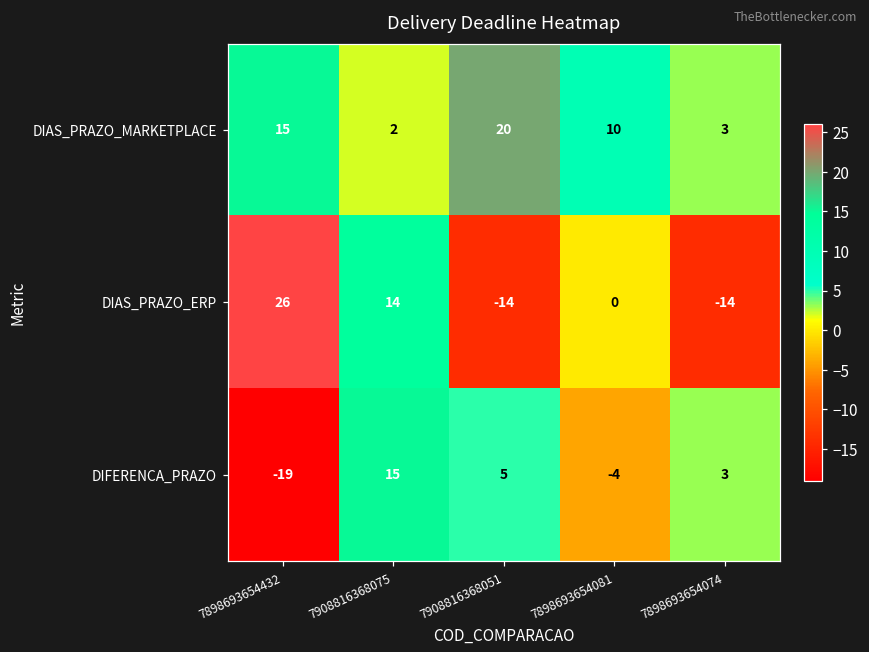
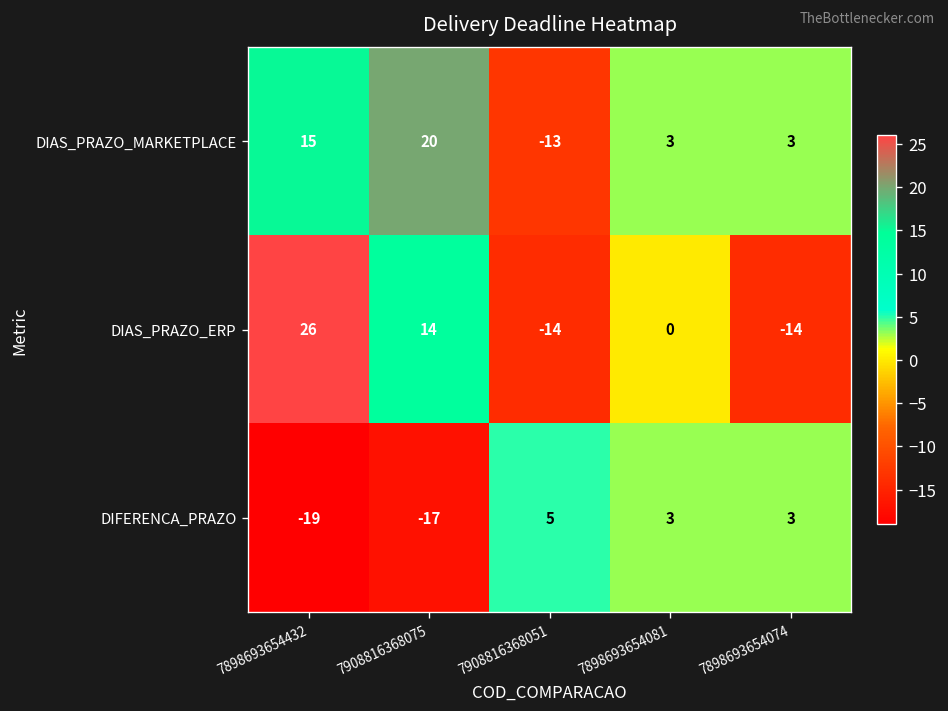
  {
    "DIAS_PRAZO_MARKETPLACE": {
      "7898693654432": 15,
-     "7908816368075": 2,
-     "7908816368051": 20,
-     "7898693654081": 10,
+     "7908816368075": 20,
+     "7908816368051": -13,
+     "7898693654081": 3,
      "7898693654074": 3
    },
    "DIAS_PRAZO_ERP": {
      "7898693654432": 26,
      "7908816368075": 14,
      "7908816368051": -14,
      "7898693654081": 0,
      "7898693654074": -14
    },
    "DIFERENCA_PRAZO": {
      "7898693654432": -19,
-     "7908816368075": 15,
+     "7908816368075": -17,
      "7908816368051": 5,
-     "7898693654081": -4,
+     "7898693654081": 3,
      "7898693654074": 3
    }
  }
